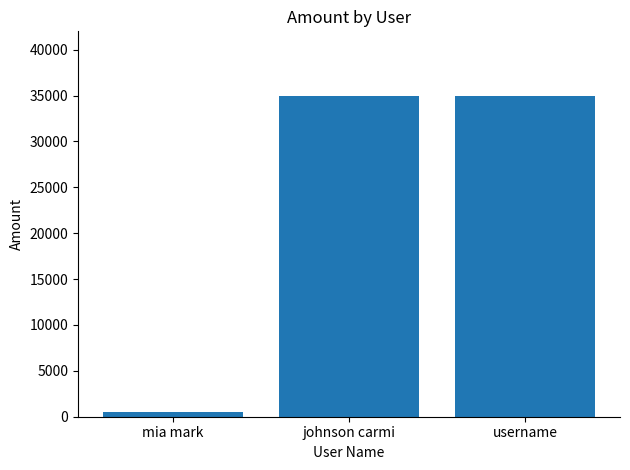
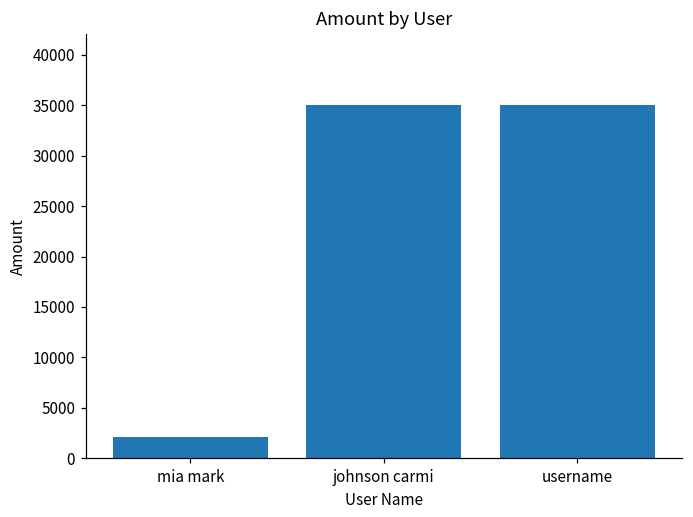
  {
-   "mia mark": 1000,
+   "mia mark": 2000,
    "johnson carmi": 35000,
    "username": 35000
  }
